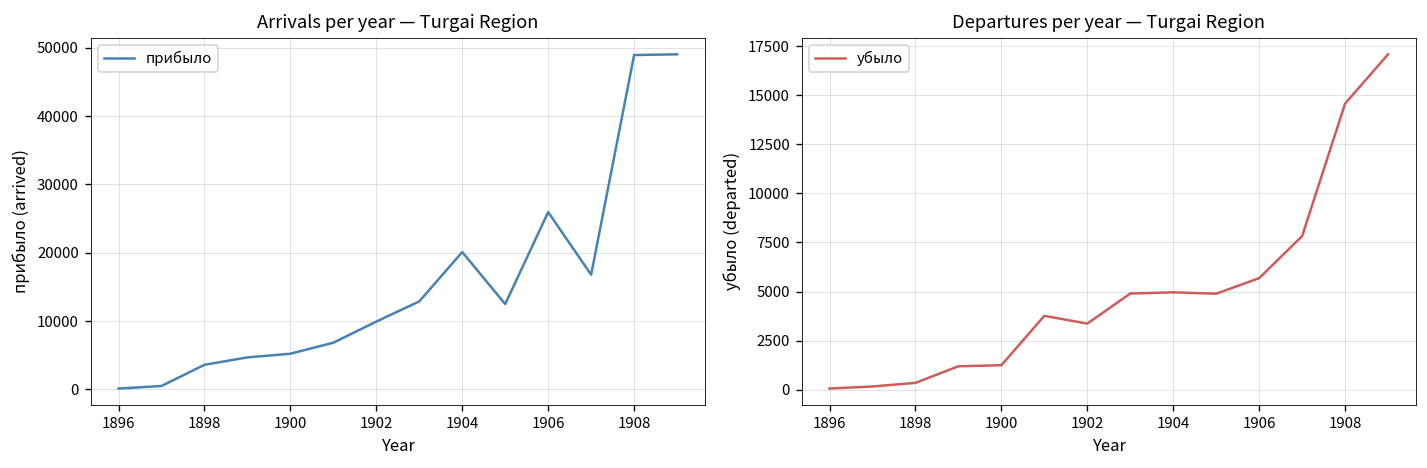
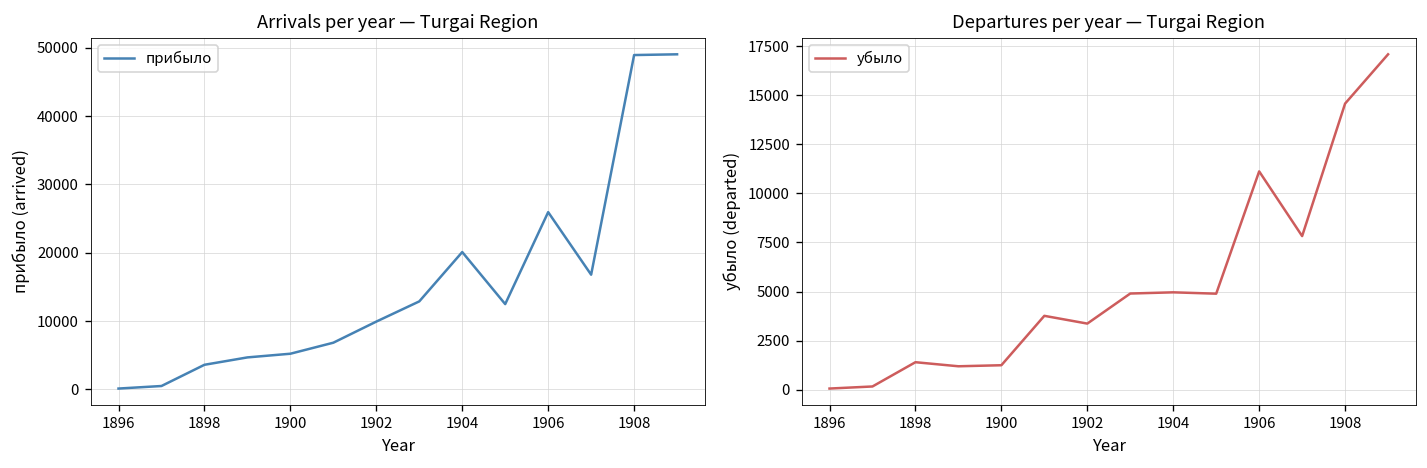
  {
    "Arrivals per year — Turgai Region": {
      "1896": 0,
      "1898": 4000,
      "1900": 5000,
      "1902": 10000,
      "1904": 20000,
      "1906": 26000,
      "1908": 49000
    },
    "Departures per year — Turgai Region": {
      "1896": 100,
-     "1898": 300,
+     "1898": 1400,
      "1900": 1200,
      "1902": 3400,
      "1904": 5000,
-     "1906": 5700,
+     "1906": 11100,
      "1908": 14600
    }
  }
